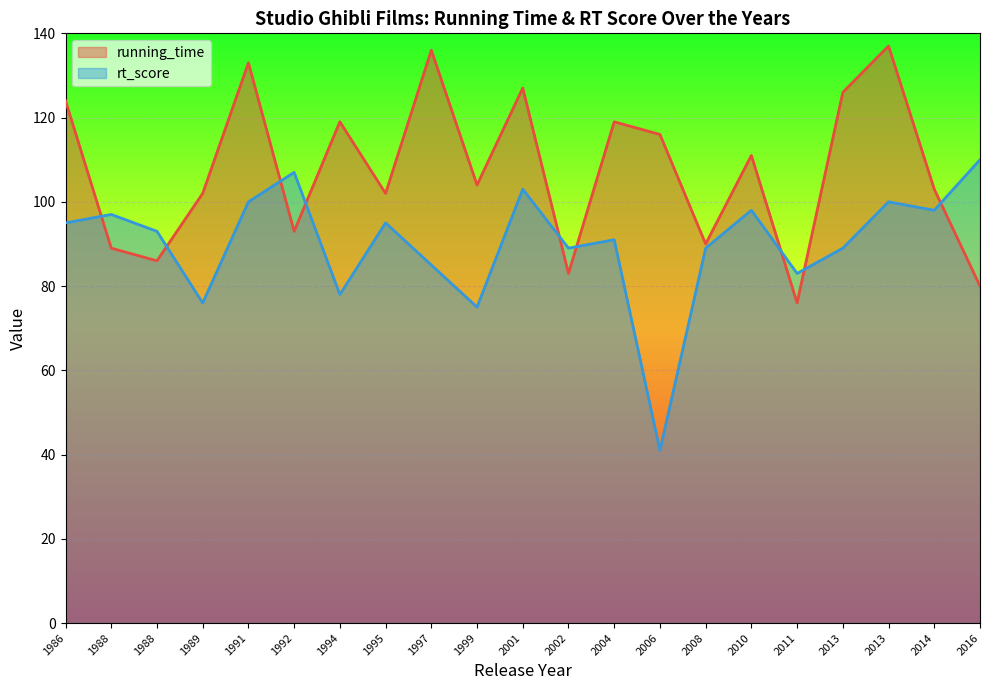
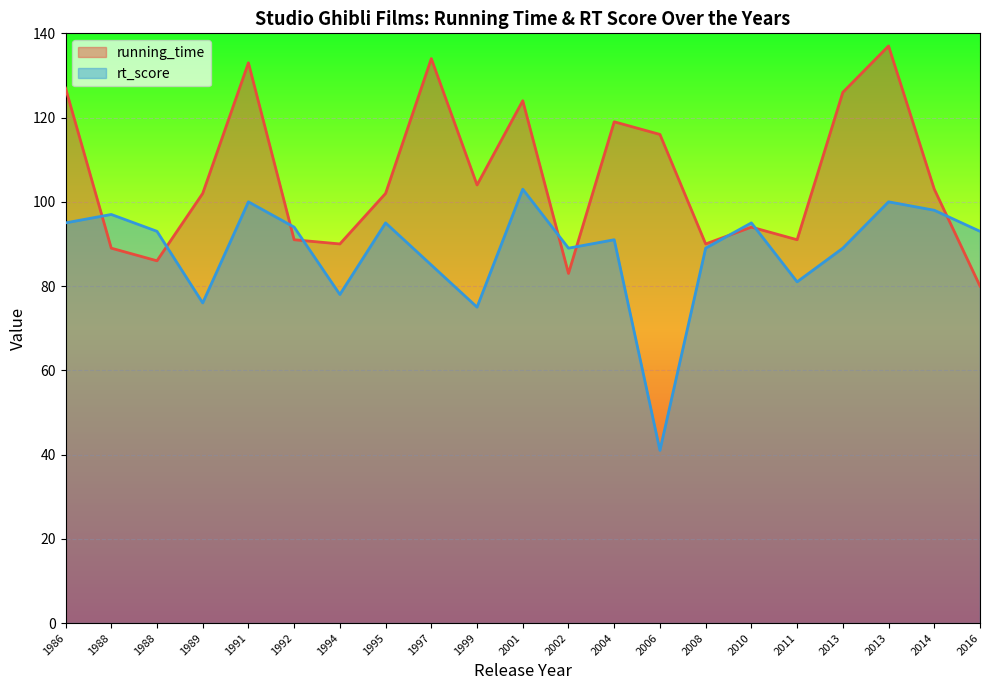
  {
    "running_time": {
-     "1986": 124,
+     "1986": 127,
      "1989": 102,
      "1991": 133,
-     "1992": 93,
-     "1994": 119,
+     "1992": 91,
+     "1994": 90,
      "1995": 102,
-     "1997": 136,
+     "1997": 134,
      "1999": 104,
-     "2001": 127,
+     "2001": 124,
      "2002": 83,
      "2004": 119,
      "2006": 116,
      "2008": 90,
-     "2010": 111,
-     "2011": 76,
+     "2010": 94,
+     "2011": 91,
      "2014": 103,
      "2016": 80
    },
    "rt_score": {
      "1986": 95,
      "1989": 76,
      "1991": 100,
-     "1992": 107,
+     "1992": 94,
      "1994": 78,
      "1995": 95,
      "1997": 85,
      "1999": 75,
      "2001": 103,
      "2002": 89,
      "2004": 91,
      "2006": 41,
      "2008": 89,
-     "2010": 98,
-     "2011": 83,
+     "2010": 95,
+     "2011": 81,
      "2014": 98,
-     "2016": 110
+     "2016": 93
    }
  }
